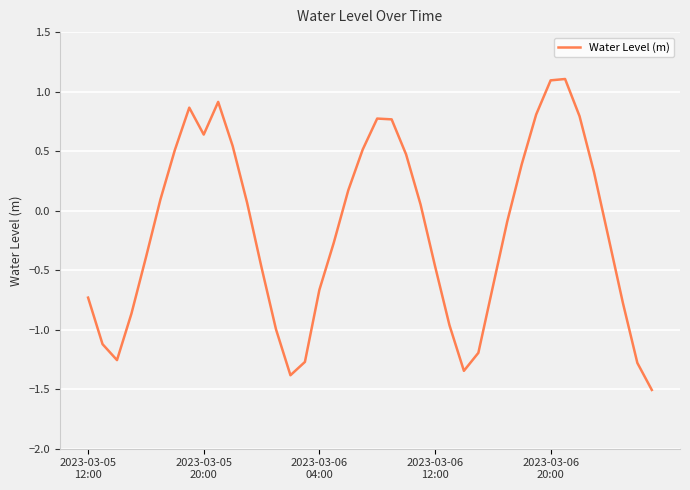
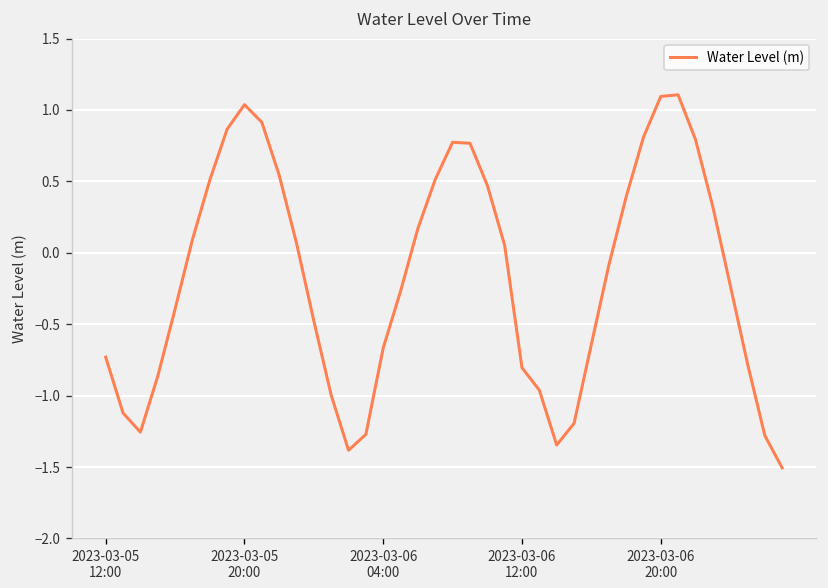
  {
    "2023-03-05 12:00": -0.73,
-   "2023-03-05 20:00": 0.64,
+   "2023-03-05 20:00": 1.04,
    "2023-03-06 04:00": -0.67,
-   "2023-03-06 12:00": -0.46,
+   "2023-03-06 12:00": -0.81,
    "2023-03-06 20:00": 1.09
  }
